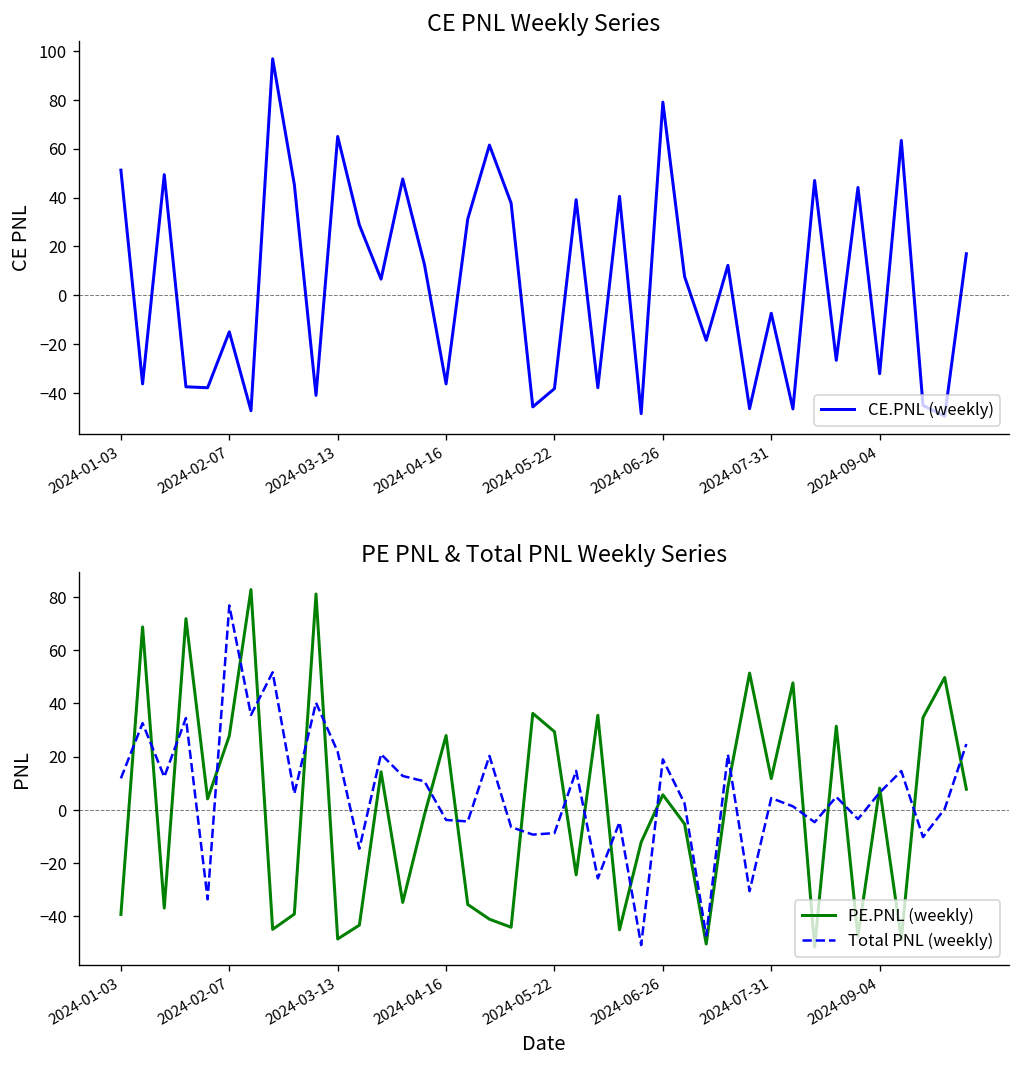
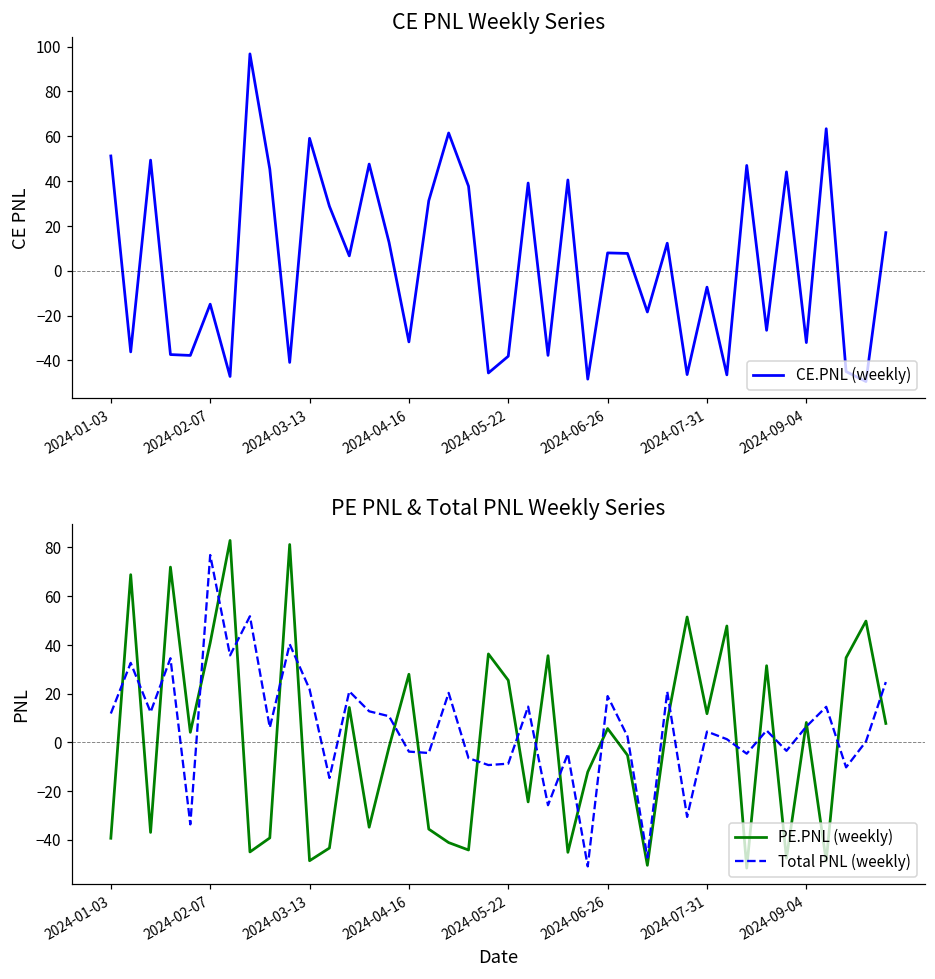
  {
    "CE PNL Weekly Series": {
      "2024-01-03": 51,
      "2024-02-07": -15,
-     "2024-03-13": 65,
-     "2024-04-16": -36,
+     "2024-03-13": 59,
+     "2024-04-16": -32,
      "2024-05-22": -38,
-     "2024-06-26": 79,
+     "2024-06-26": 8,
      "2024-07-31": -7,
      "2024-09-04": -32
    },
    "PE PNL & Total PNL Weekly Series": {
      "PE.PNL (weekly)": {
        "2024-01-03": -39,
-       "2024-02-07": 28,
+       "2024-02-07": 41,
        "2024-03-13": -49,
        "2024-04-16": 28,
-       "2024-05-22": 29,
+       "2024-05-22": 25,
        "2024-06-26": 6,
        "2024-07-31": 12,
        "2024-09-04": 8
      },
      "Total PNL (weekly)": {
        "2024-01-03": 12,
        "2024-02-07": 77,
        "2024-03-13": 22,
        "2024-04-16": -4,
        "2024-05-22": -9,
        "2024-06-26": 19,
        "2024-07-31": 4,
        "2024-09-04": 6
      }
    }
  }
